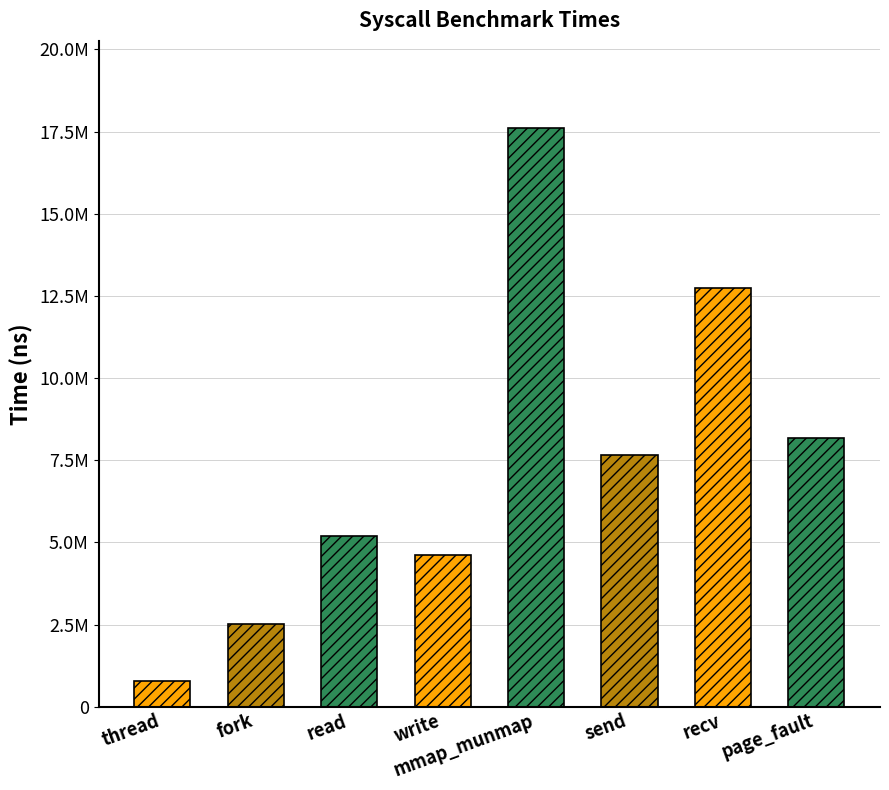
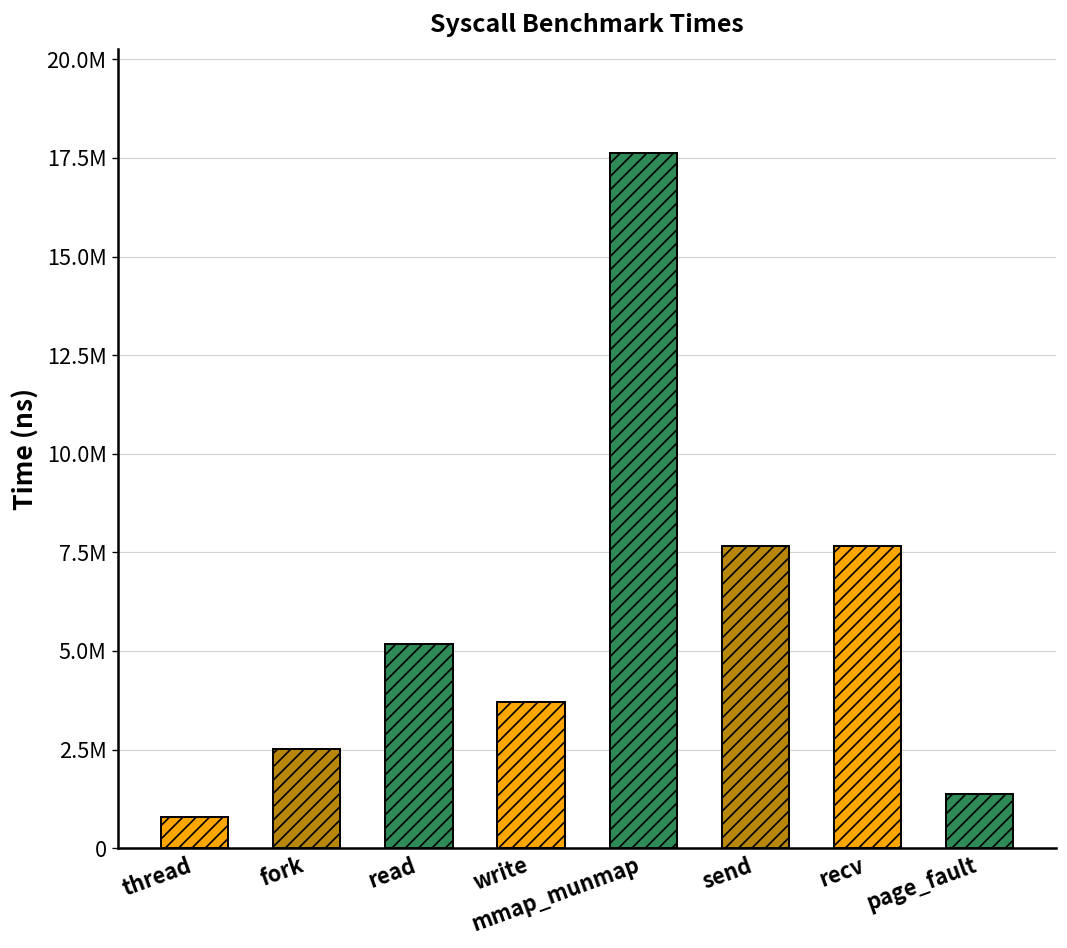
  {
    "thread": 800000,
    "fork": 2500000,
    "read": 5200000,
-   "write": 4600000,
+   "write": 3700000,
    "mmap_munmap": 17600000,
    "send": 7700000,
-   "recv": 12700000,
-   "page_fault": 8200000
+   "recv": 7700000,
+   "page_fault": 1400000
  }
